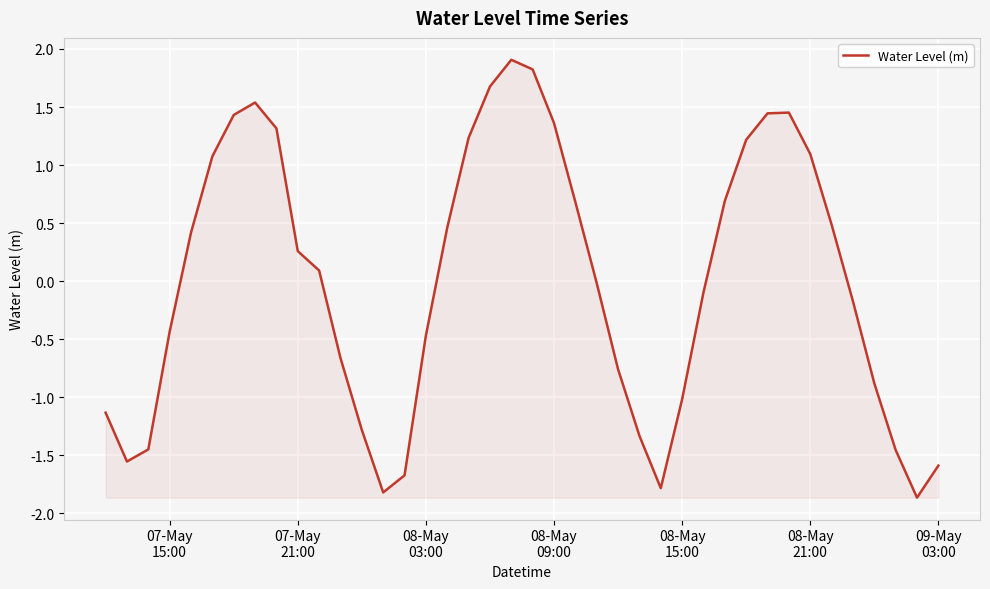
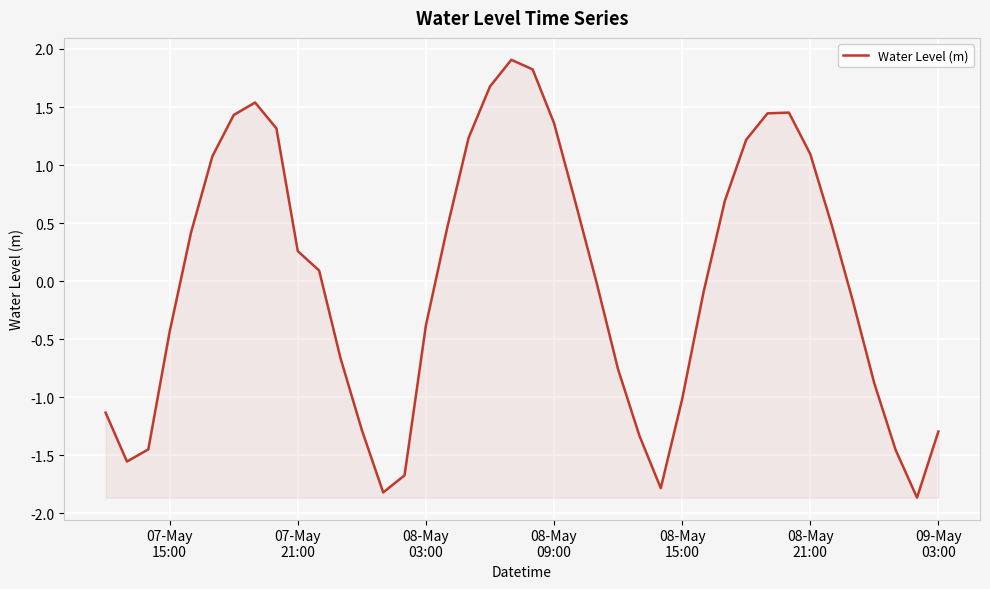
  {
    "07-May 15:00": -0.43,
    "07-May 21:00": 0.26,
-   "08-May 03:00": -0.47,
+   "08-May 03:00": -0.38,
    "08-May 09:00": 1.36,
    "08-May 15:00": -1.02,
    "08-May 21:00": 1.10,
-   "09-May 03:00": -1.59
+   "09-May 03:00": -1.29
  }
